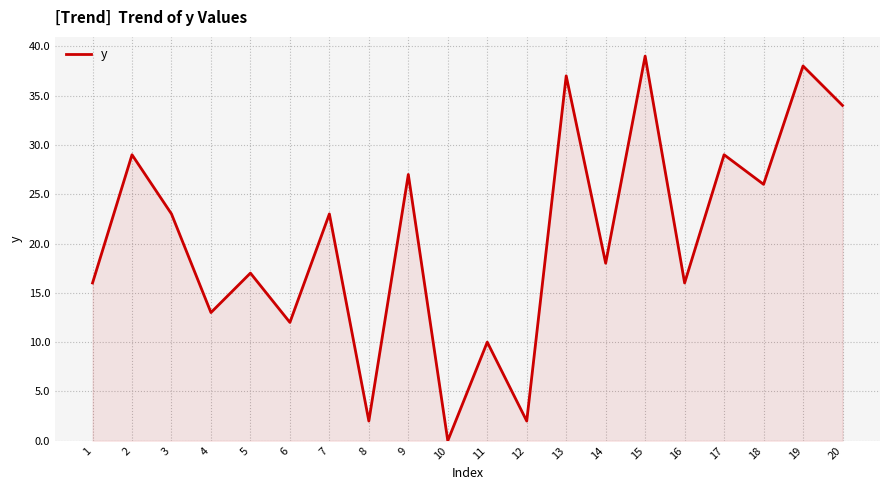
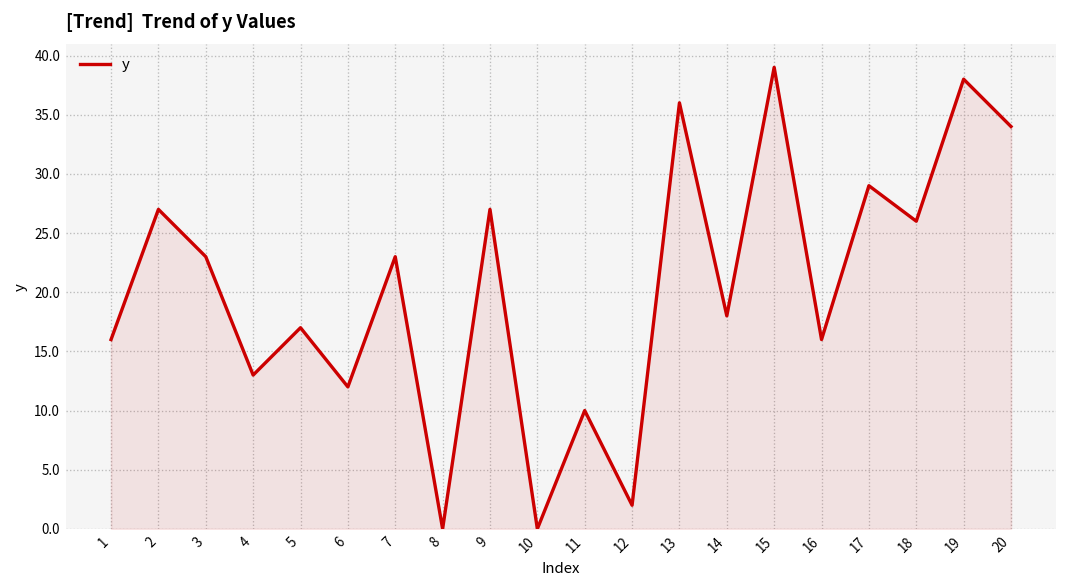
  {
    "1": 16,
-   "2": 29,
+   "2": 27,
    "3": 23,
    "4": 13,
    "5": 17,
    "6": 12,
    "7": 23,
-   "8": 2,
+   "8": 0,
    "9": 27,
    "10": 0,
    "11": 10,
    "12": 2,
-   "13": 37,
+   "13": 36,
    "14": 18,
    "15": 39,
    "16": 16,
    "17": 29,
    "18": 26,
    "19": 38,
    "20": 34
  }
